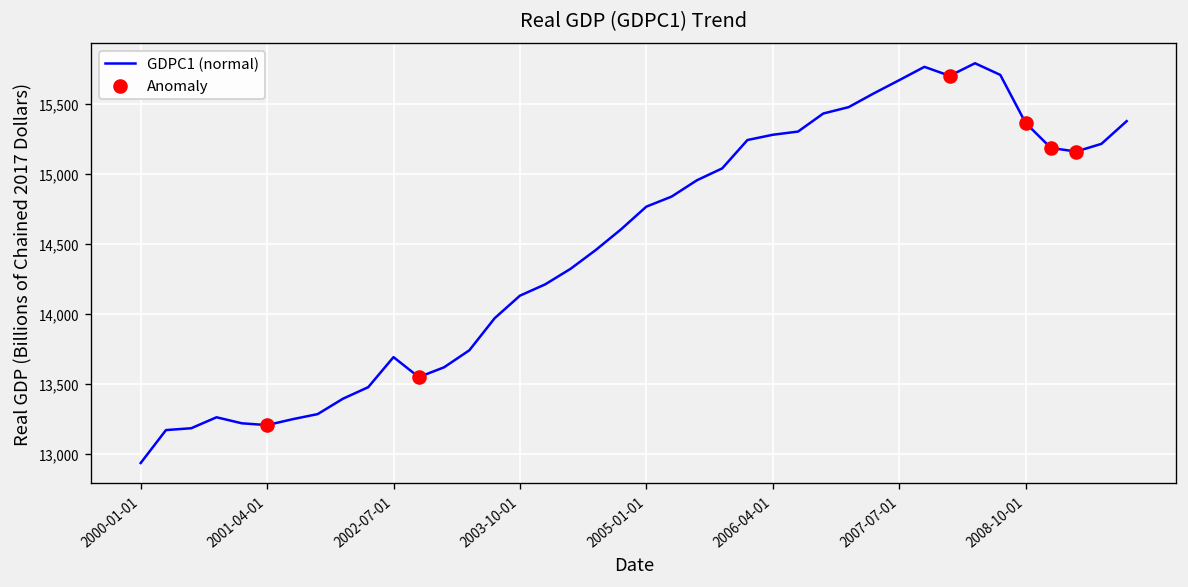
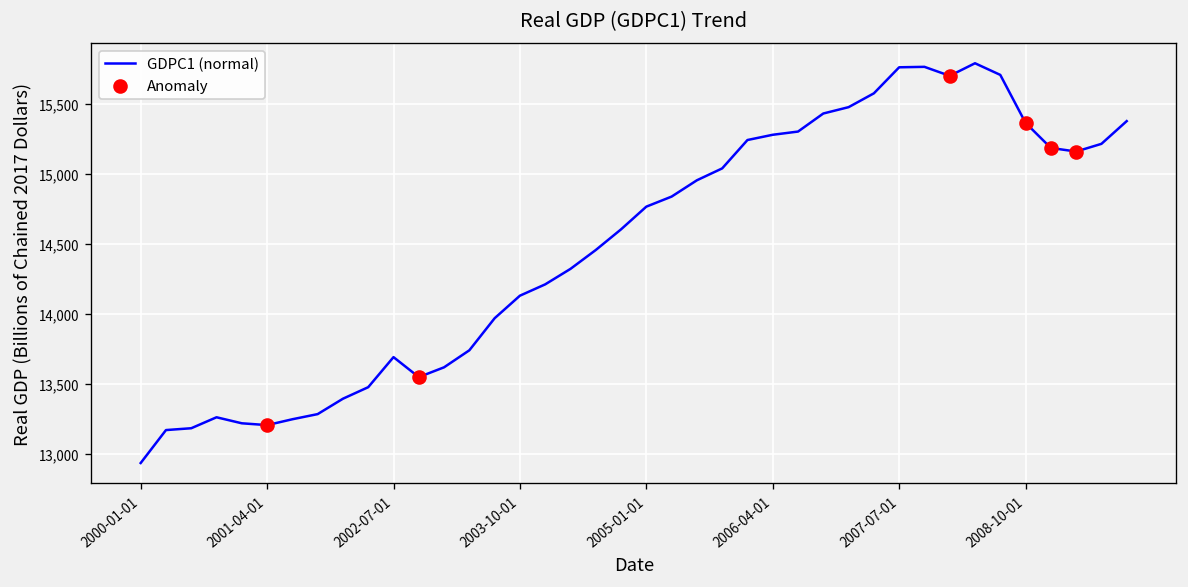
  {
    "GDPC1 (normal)": {
      "2000-01-01": "12,940",
      "2002-07-01": "13,690",
      "2003-10-01": "14,130",
      "2005-01-01": "14,770",
      "2006-04-01": "15,280",
-     "2007-07-01": "15,670"
+     "2007-07-01": "15,760"
    }
  }
